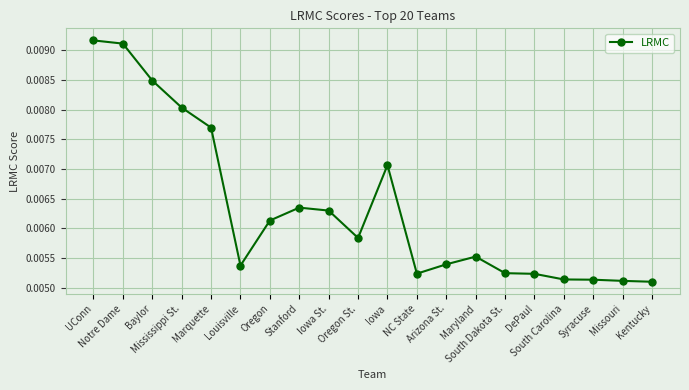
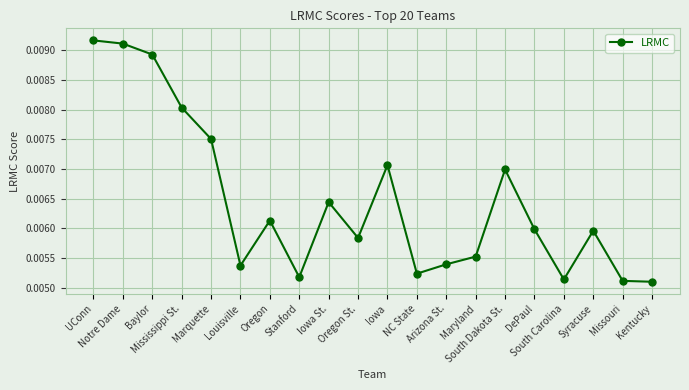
  {
    "UConn": 0.0092,
    "Notre Dame": 0.0091,
-   "Baylor": 0.0085,
+   "Baylor": 0.0089,
    "Mississippi St.": 0.0080,
-   "Marquette": 0.0077,
+   "Marquette": 0.0075,
    "Louisville": 0.0054,
    "Oregon": 0.0061,
-   "Stanford": 0.0063,
-   "Iowa St.": 0.0063,
+   "Stanford": 0.0052,
+   "Iowa St.": 0.0064,
    "Oregon St.": 0.0058,
    "Iowa": 0.0071,
    "NC State": 0.0052,
    "Arizona St.": 0.0054,
    "Maryland": 0.0055,
-   "South Dakota St.": 0.0052,
-   "DePaul": 0.0052,
+   "South Dakota St.": 0.0070,
+   "DePaul": 0.0060,
    "South Carolina": 0.0051,
-   "Syracuse": 0.0051,
+   "Syracuse": 0.0060,
    "Missouri": 0.0051,
    "Kentucky": 0.0051
  }
